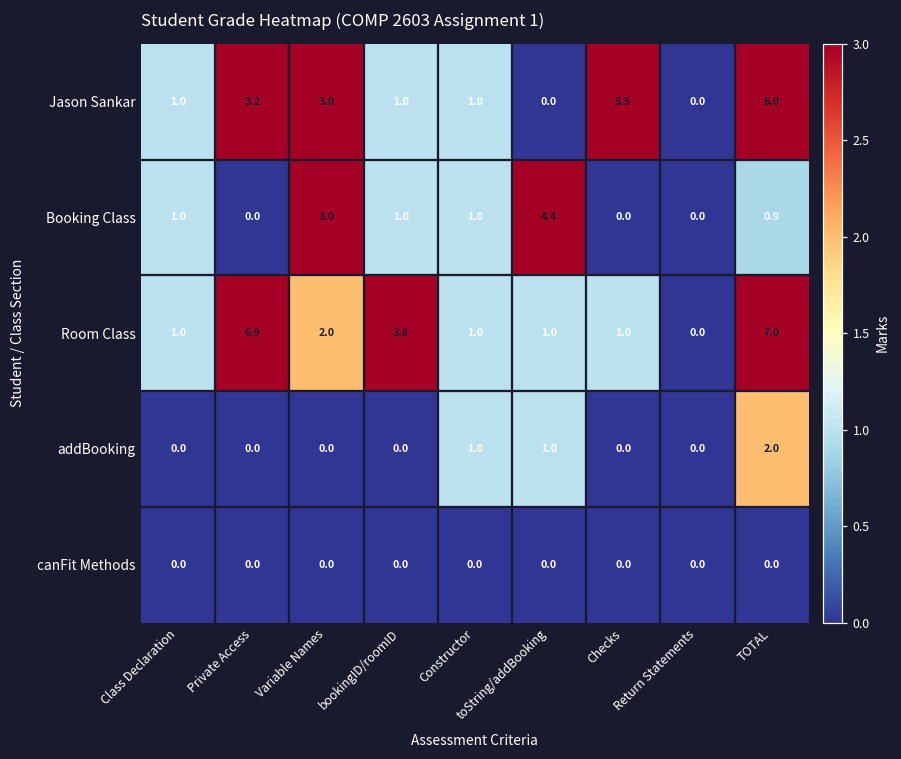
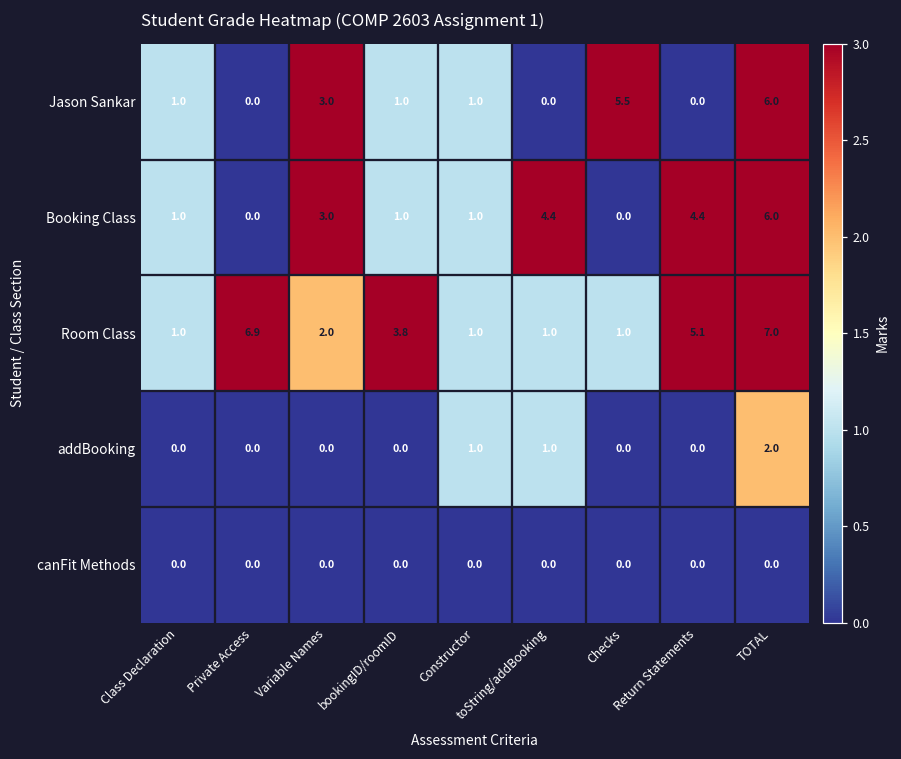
  {
    "Jason Sankar": {
      "Class Declaration": 1.0,
-     "Private Access": 3.2,
+     "Private Access": 0.0,
      "Variable Names": 3.0,
      "bookingID/roomID": 1.0,
      "Constructor": 1.0,
      "toString/addBooking": 0.0,
      "Checks": 5.5,
      "Return Statements": 0.0,
      "TOTAL": 6.0
    },
    "Booking Class": {
      "Class Declaration": 1.0,
      "Private Access": 0.0,
      "Variable Names": 3.0,
      "bookingID/roomID": 1.0,
      "Constructor": 1.0,
      "toString/addBooking": 4.4,
      "Checks": 0.0,
-     "Return Statements": 0.0,
-     "TOTAL": 0.9
+     "Return Statements": 4.4,
+     "TOTAL": 6.0
    },
    "Room Class": {
      "Class Declaration": 1.0,
      "Private Access": 6.9,
      "Variable Names": 2.0,
      "bookingID/roomID": 3.8,
      "Constructor": 1.0,
      "toString/addBooking": 1.0,
      "Checks": 1.0,
-     "Return Statements": 0.0,
+     "Return Statements": 5.1,
      "TOTAL": 7.0
    },
    "addBooking": {
      "Class Declaration": 0.0,
      "Private Access": 0.0,
      "Variable Names": 0.0,
      "bookingID/roomID": 0.0,
      "Constructor": 1.0,
      "toString/addBooking": 1.0,
      "Checks": 0.0,
      "Return Statements": 0.0,
      "TOTAL": 2.0
    },
    "canFit Methods": {
      "Class Declaration": 0.0,
      "Private Access": 0.0,
      "Variable Names": 0.0,
      "bookingID/roomID": 0.0,
      "Constructor": 0.0,
      "toString/addBooking": 0.0,
      "Checks": 0.0,
      "Return Statements": 0.0,
      "TOTAL": 0.0
    }
  }
